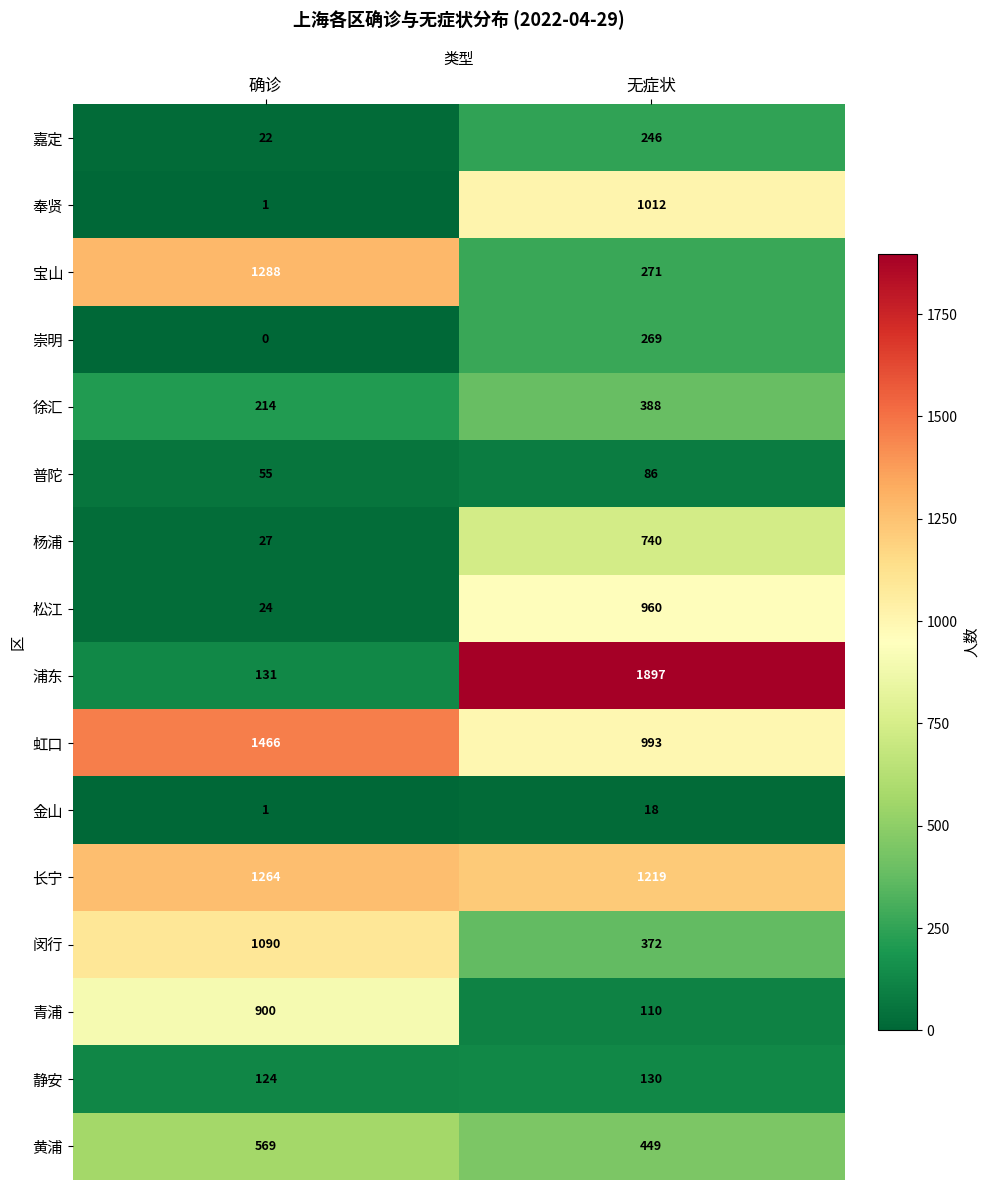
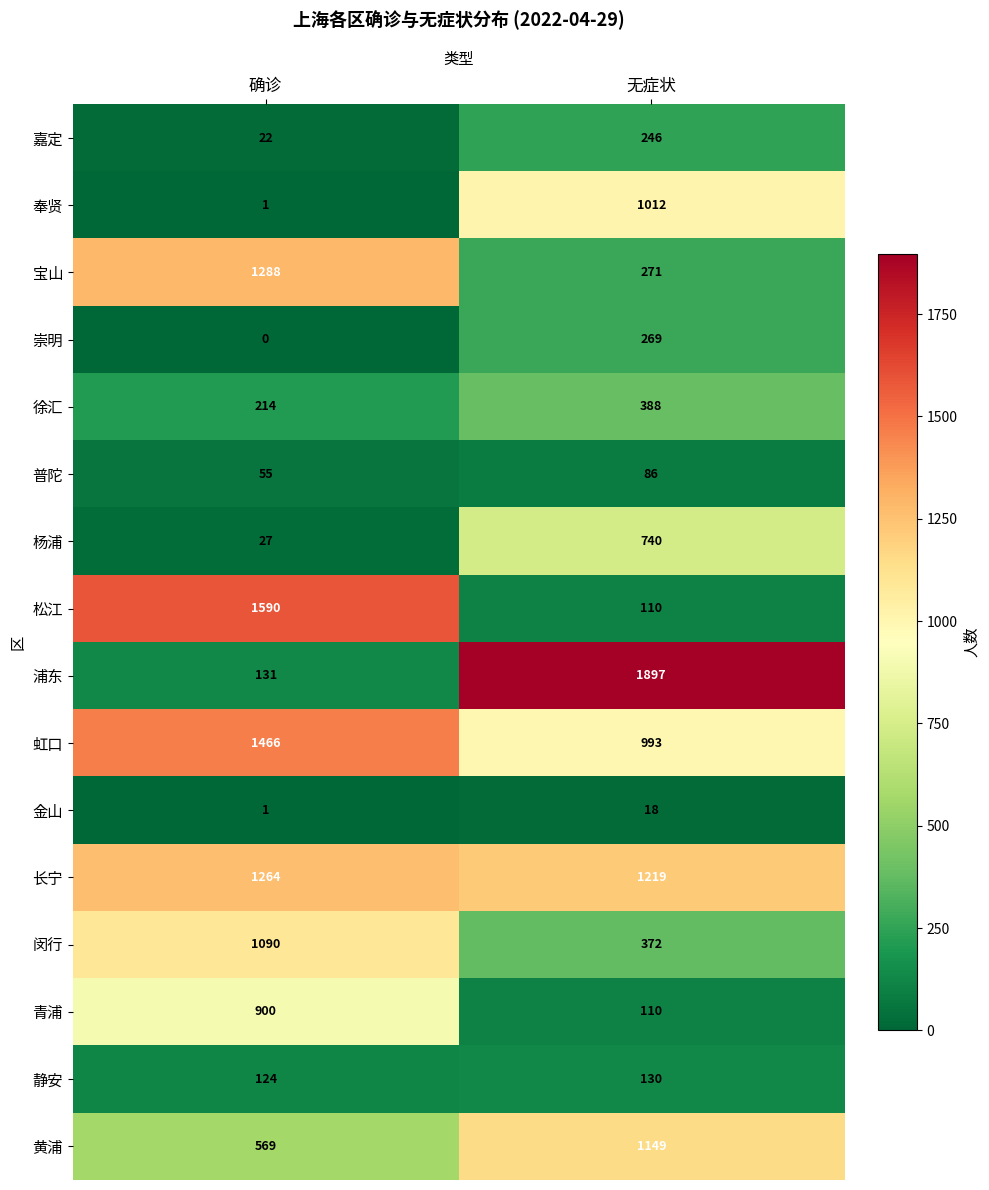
  {
    "嘉定": {
      "确诊": 22,
      "无症状": 246
    },
    "奉贤": {
      "确诊": 1,
      "无症状": 1012
    },
    "宝山": {
      "确诊": 1288,
      "无症状": 271
    },
    "崇明": {
      "确诊": 0,
      "无症状": 269
    },
    "徐汇": {
      "确诊": 214,
      "无症状": 388
    },
    "普陀": {
      "确诊": 55,
      "无症状": 86
    },
    "杨浦": {
      "确诊": 27,
      "无症状": 740
    },
    "松江": {
-     "确诊": 24,
-     "无症状": 960
+     "确诊": 1590,
+     "无症状": 110
    },
    "浦东": {
      "确诊": 131,
      "无症状": 1897
    },
    "虹口": {
      "确诊": 1466,
      "无症状": 993
    },
    "金山": {
      "确诊": 1,
      "无症状": 18
    },
    "长宁": {
      "确诊": 1264,
      "无症状": 1219
    },
    "闵行": {
      "确诊": 1090,
      "无症状": 372
    },
    "青浦": {
      "确诊": 900,
      "无症状": 110
    },
    "静安": {
      "确诊": 124,
      "无症状": 130
    },
    "黄浦": {
      "确诊": 569,
-     "无症状": 449
+     "无症状": 1149
    }
  }
